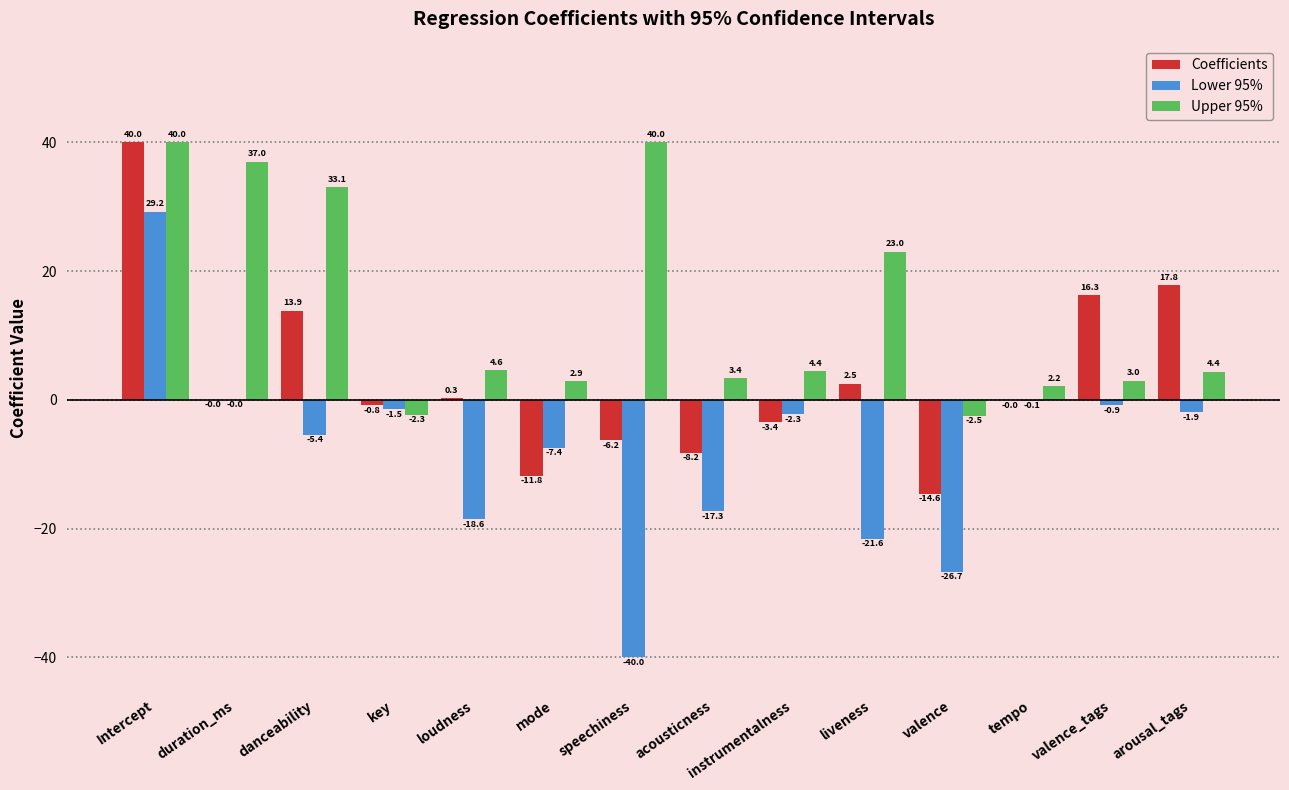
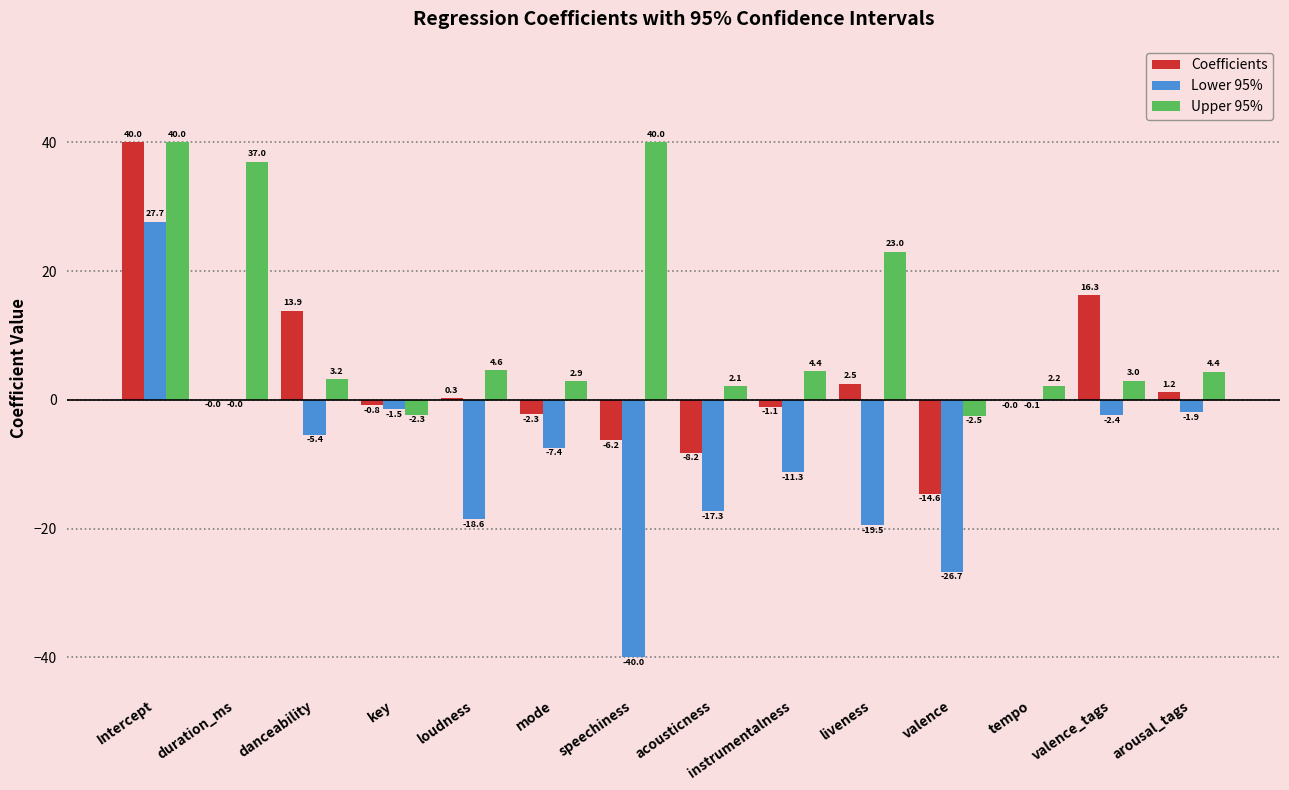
  {
    "Coefficients": {
      "Intercept": 40.0,
      "duration_ms": -0.0,
      "danceability": 13.9,
      "key": -0.8,
      "loudness": 0.3,
-     "mode": -11.8,
+     "mode": -2.3,
      "speechiness": -6.2,
      "acousticness": -8.2,
-     "instrumentalness": -3.4,
+     "instrumentalness": -1.1,
      "liveness": 2.5,
      "valence": -14.6,
      "tempo": -0.0,
      "valence_tags": 16.3,
-     "arousal_tags": 17.8
+     "arousal_tags": 1.2
    },
    "Lower 95%": {
-     "Intercept": 29.2,
+     "Intercept": 27.7,
      "duration_ms": -0.0,
      "danceability": -5.4,
      "key": -1.5,
      "loudness": -18.6,
      "mode": -7.4,
      "speechiness": -40.0,
      "acousticness": -17.3,
-     "instrumentalness": -2.3,
-     "liveness": -21.6,
+     "instrumentalness": -11.3,
+     "liveness": -19.5,
      "valence": -26.7,
      "tempo": -0.1,
-     "valence_tags": -0.9,
+     "valence_tags": -2.4,
      "arousal_tags": -1.9
    },
    "Upper 95%": {
      "Intercept": 40.0,
      "duration_ms": 37.0,
-     "danceability": 33.1,
+     "danceability": 3.2,
      "key": -2.3,
      "loudness": 4.6,
      "mode": 2.9,
      "speechiness": 40.0,
-     "acousticness": 3.4,
+     "acousticness": 2.1,
      "instrumentalness": 4.4,
      "liveness": 23.0,
      "valence": -2.5,
      "tempo": 2.2,
      "valence_tags": 3.0,
      "arousal_tags": 4.4
    }
  }
